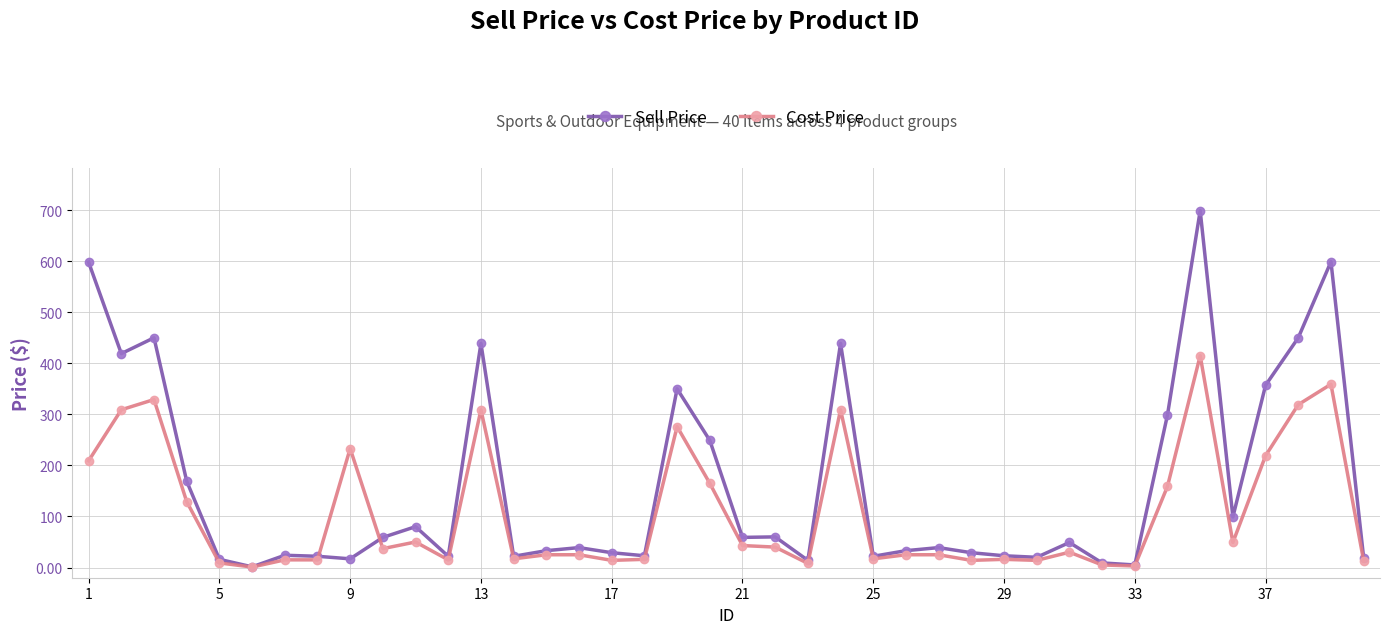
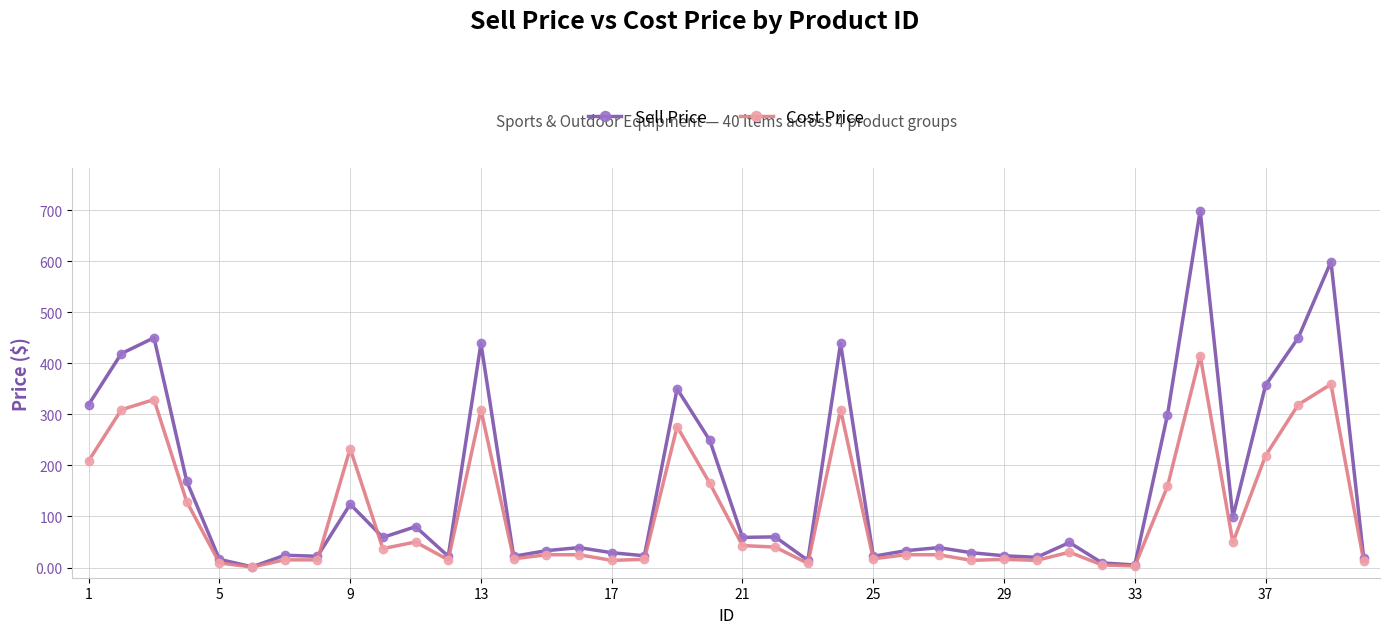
  {
    "Sell Price": {
-     "1": 600,
+     "1": 320,
      "5": 20,
-     "9": 20,
+     "9": 120,
      "13": 440,
      "17": 30,
      "21": 60,
      "29": 20,
      "37": 360
    },
    "Cost Price": {
      "1": 210,
      "5": 10,
      "9": 230,
      "13": 310,
      "17": 10,
      "21": 40,
      "29": 20,
      "37": 220
    }
  }
